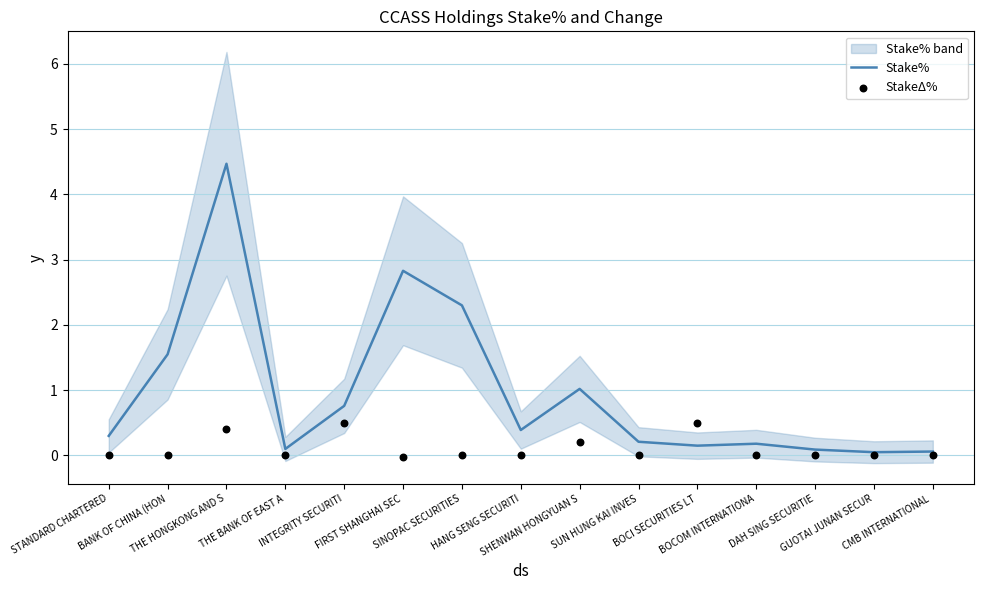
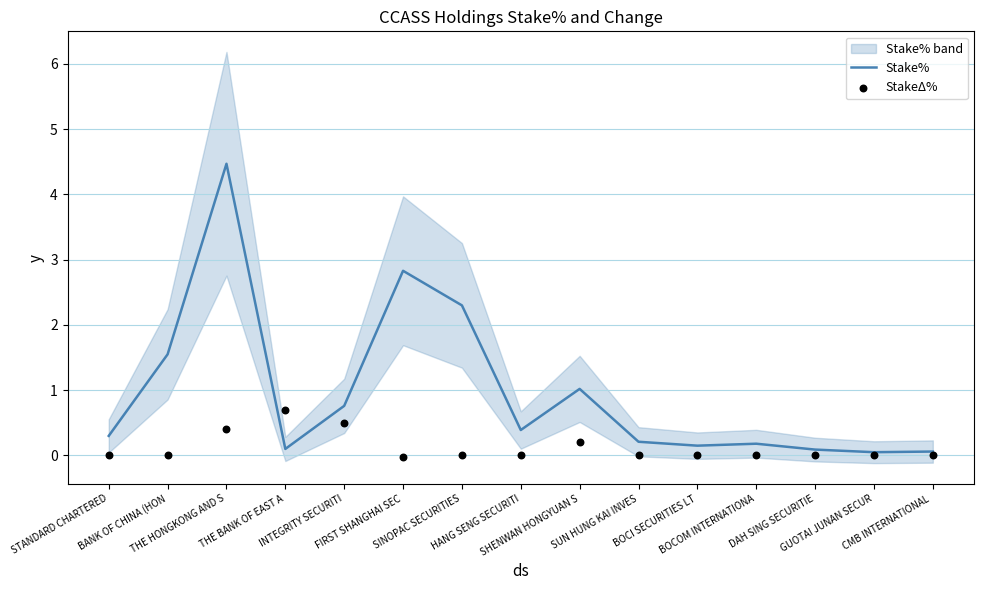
  {
    "StakeΔ%": {
-     "THE BANK OF EAST A": 0.0,
-     "BOCI SECURITIES LT": 0.5
+     "THE BANK OF EAST A": 0.7,
+     "BOCI SECURITIES LT": 0.0
    }
  }
